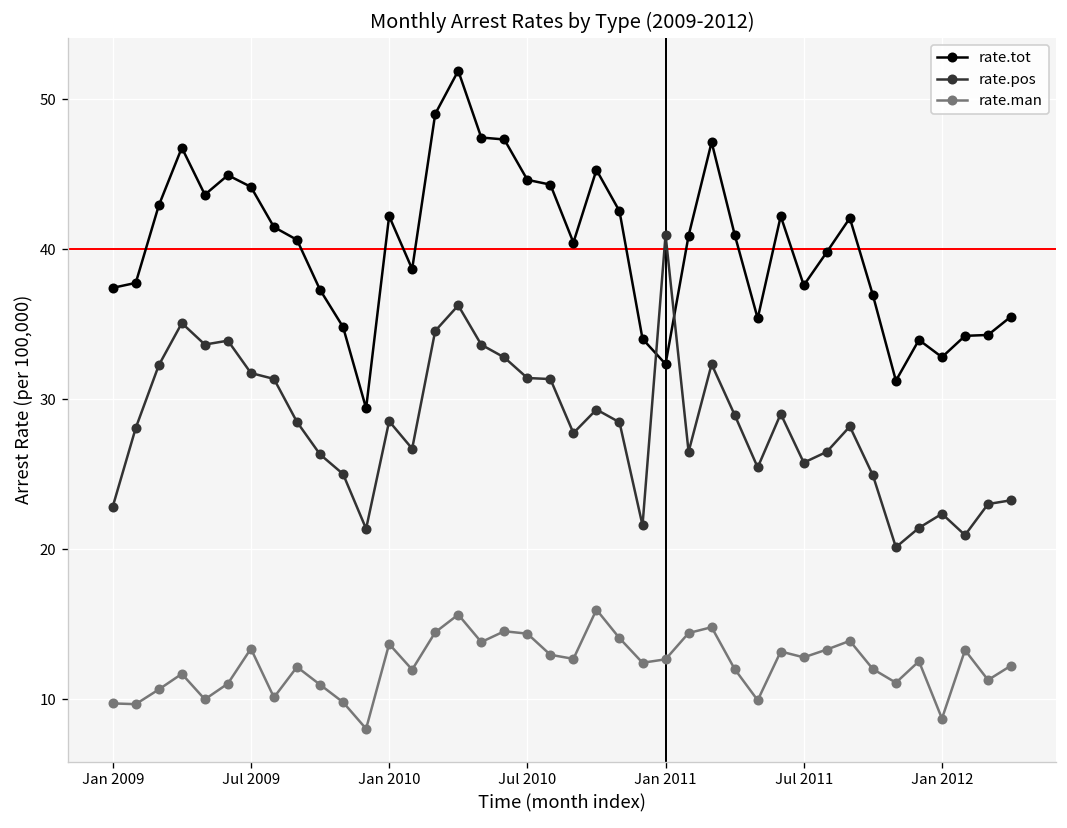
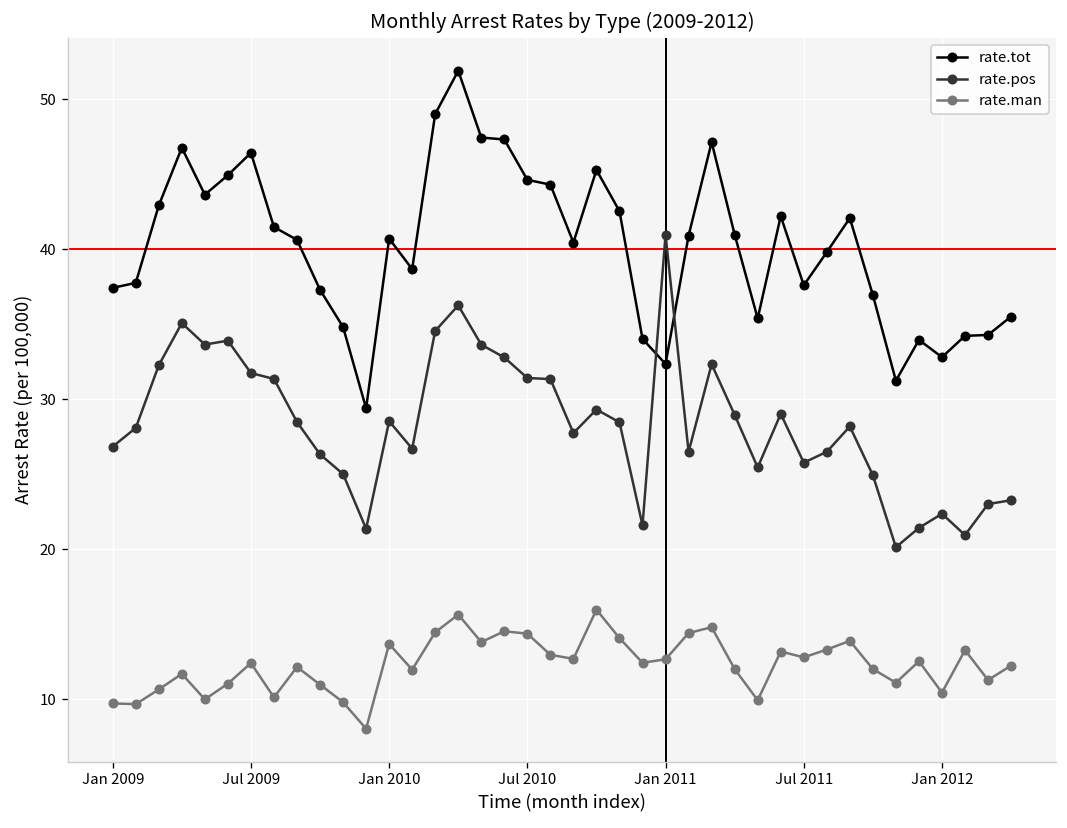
  {
    "rate.tot": {
      "Jan 2009": 37.4,
-     "Jul 2009": 44.2,
-     "Jan 2010": 42.2,
+     "Jul 2009": 46.4,
+     "Jan 2010": 40.7,
      "Jul 2010": 44.6,
      "Jan 2011": 32.3,
      "Jul 2011": 37.6,
      "Jan 2012": 32.8
    },
    "rate.pos": {
-     "Jan 2009": 22.8,
+     "Jan 2009": 26.8,
      "Jul 2009": 31.7,
      "Jan 2010": 28.5,
      "Jul 2010": 31.4,
      "Jan 2011": 41.0,
      "Jul 2011": 25.8,
      "Jan 2012": 22.4
    },
    "rate.man": {
      "Jan 2009": 9.7,
-     "Jul 2009": 13.4,
+     "Jul 2009": 12.4,
      "Jan 2010": 13.7,
      "Jul 2010": 14.4,
      "Jan 2011": 12.7,
      "Jul 2011": 12.8,
-     "Jan 2012": 8.7
+     "Jan 2012": 10.4
    }
  }
